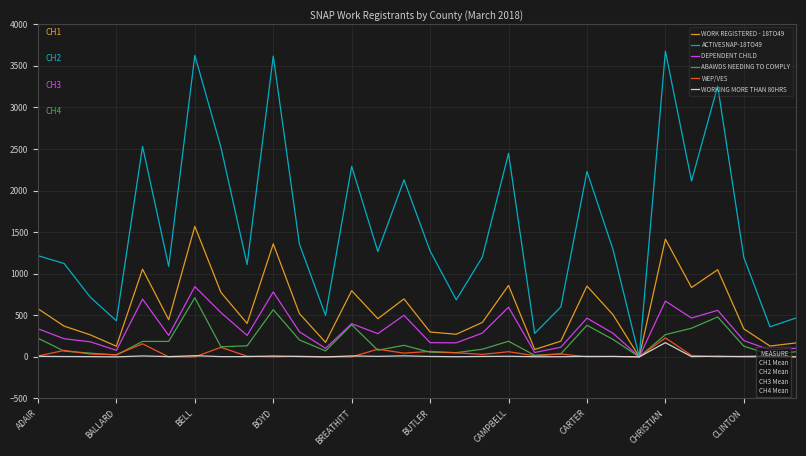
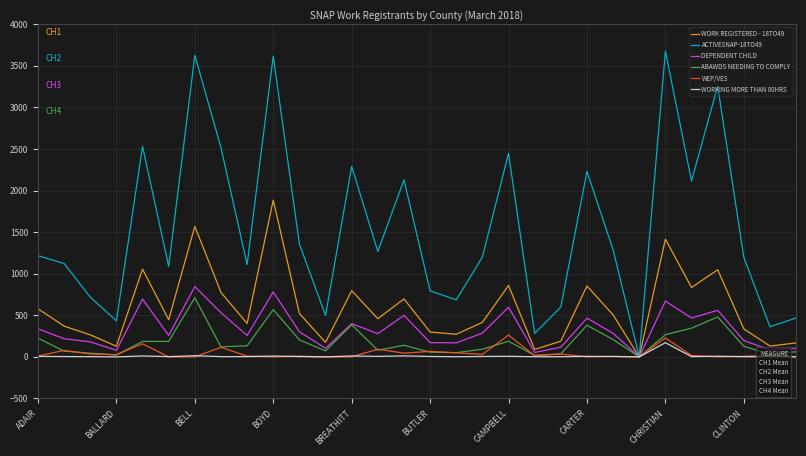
  {
    "WORK REGISTERED - 18TO49": {
      "ADAIR": 600,
      "BALLARD": 100,
      "BELL": 1600,
-     "BOYD": 1400,
+     "BOYD": 1900,
      "BREATHITT": 800,
      "BUTLER": 300,
      "CAMPBELL": 900,
      "CARTER": 900,
      "CHRISTIAN": 1400,
      "CLINTON": 300
    },
    "ACTIVESNAP-18TO49": {
      "ADAIR": 1200,
      "BALLARD": 400,
      "BELL": 3600,
      "BOYD": 3600,
      "BREATHITT": 2300,
-     "BUTLER": 1300,
+     "BUTLER": 800,
      "CAMPBELL": 2400,
      "CARTER": 2200,
      "CHRISTIAN": 3700,
      "CLINTON": 1200
    },
    "DEPENDENT CHILD": {
      "ADAIR": 300,
      "BALLARD": 100,
      "BELL": 800,
      "BOYD": 800,
      "BUTLER": 200,
      "CAMPBELL": 600,
      "CARTER": 500,
      "CHRISTIAN": 700,
      "CLINTON": 200
    },
    "ABAWDS NEEDING TO COMPLY": {
      "ADAIR": 200,
      "BELL": 700,
      "BOYD": 600,
      "CAMPBELL": 200,
      "CARTER": 400,
      "CHRISTIAN": 300,
      "CLINTON": 100
    },
    "WEP/VES": {
-     "CAMPBELL": 100,
+     "CAMPBELL": 300,
      "CHRISTIAN": 200
    },
    "WORKING MORE THAN 80HRS": {
      "BUTLER": 0,
      "CAMPBELL": 0,
      "CHRISTIAN": 200
    }
  }
